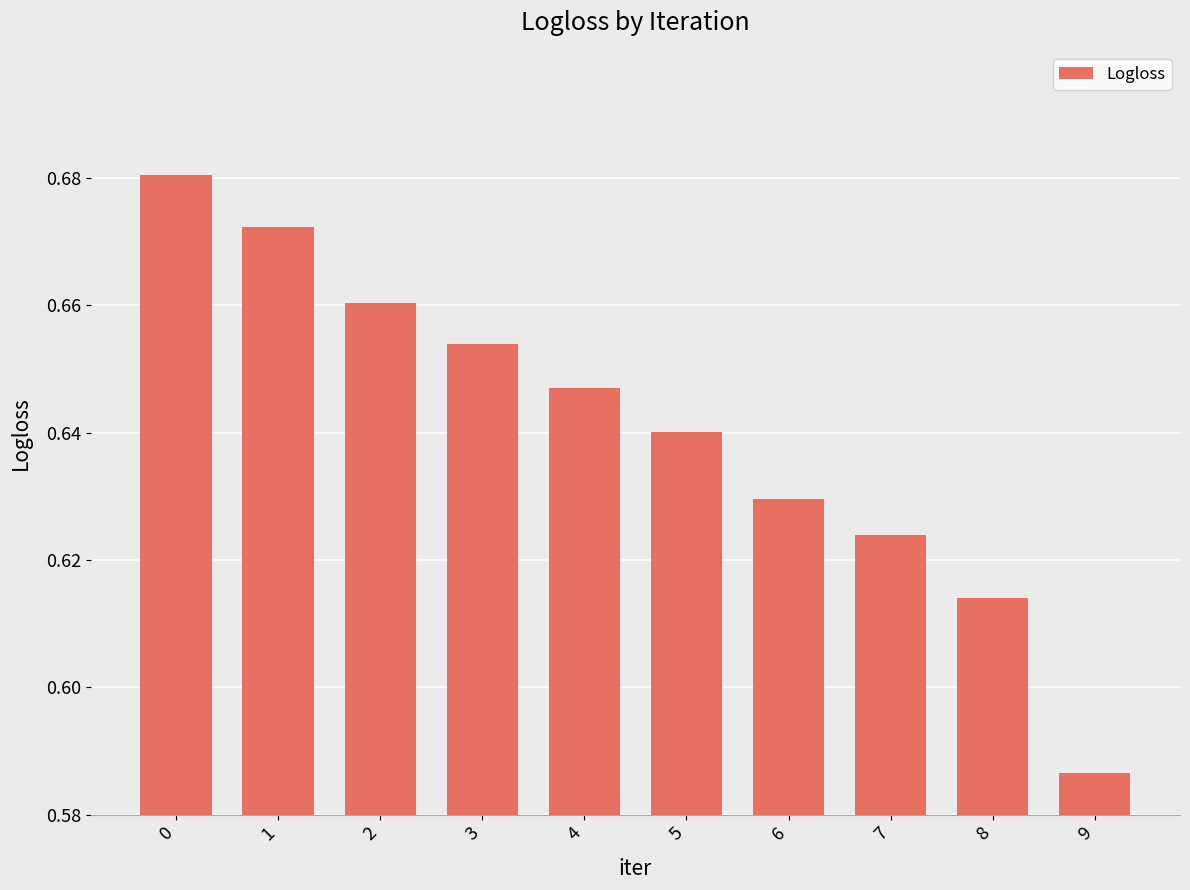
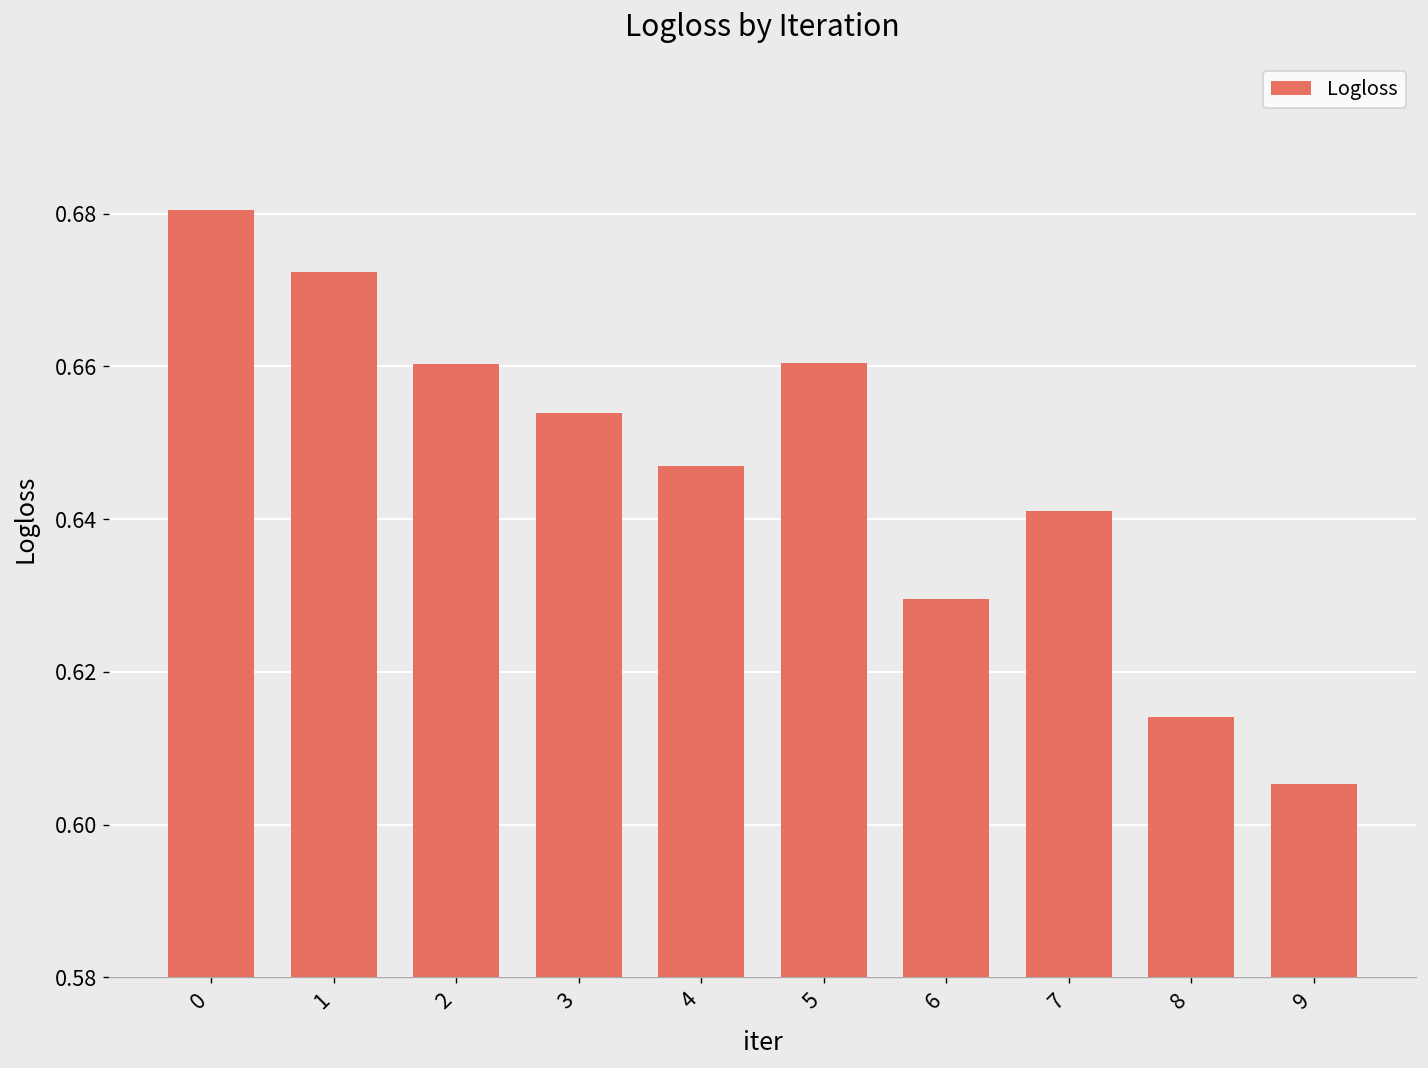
  {
    "0": 0.681,
    "1": 0.672,
    "2": 0.660,
    "3": 0.654,
    "4": 0.647,
-   "5": 0.640,
+   "5": 0.661,
    "6": 0.630,
-   "7": 0.624,
+   "7": 0.641,
    "8": 0.614,
-   "9": 0.587
+   "9": 0.605
  }
